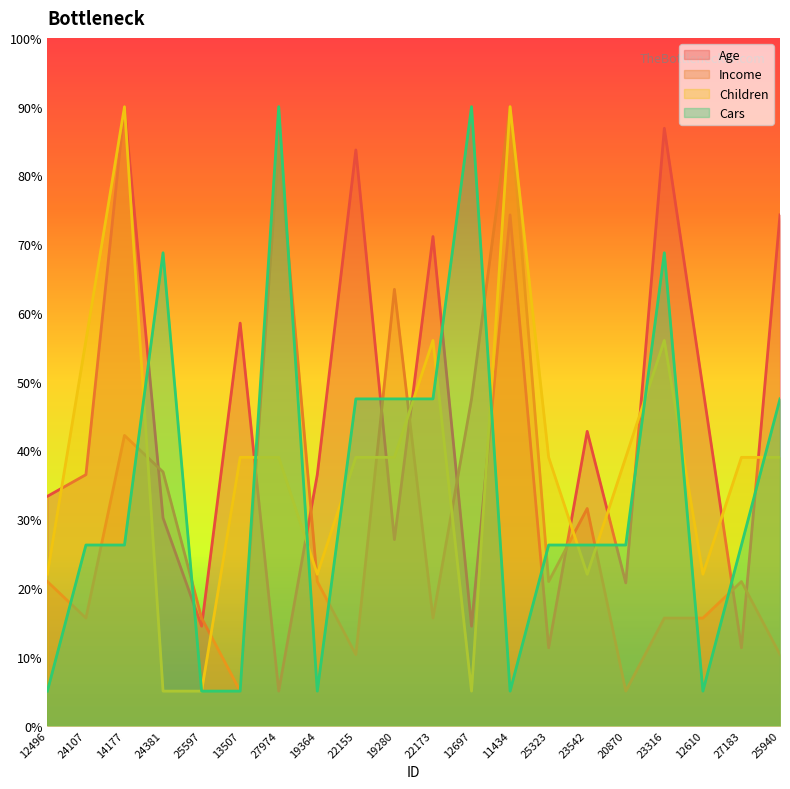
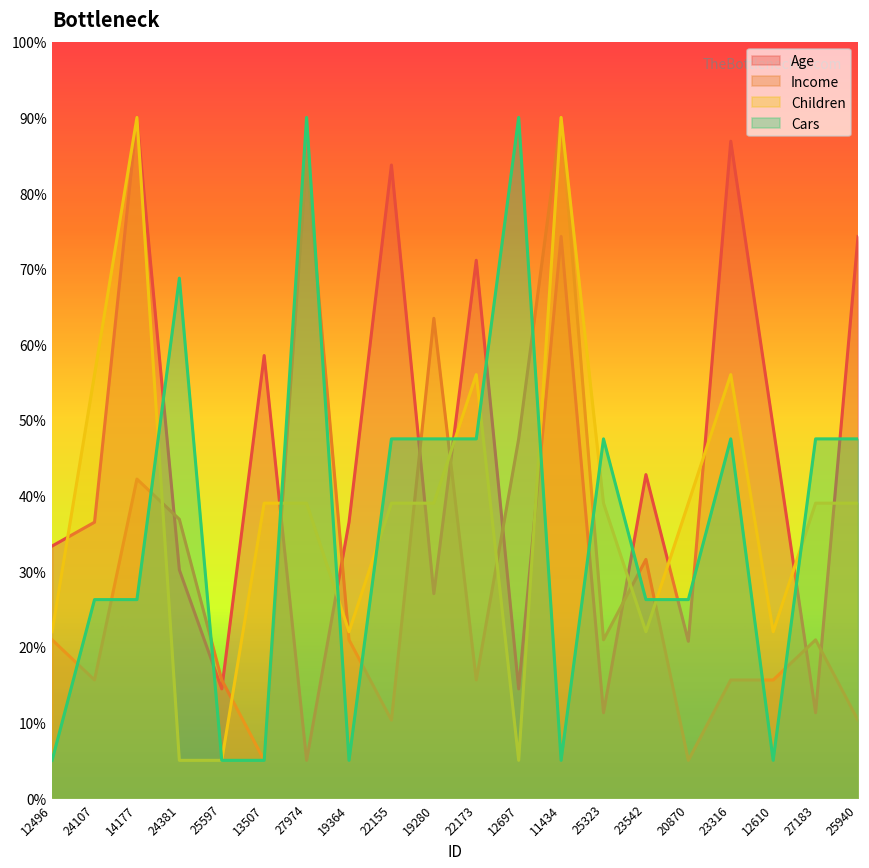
  {
    "Cars": {
      "12496": "5%",
      "24107": "26%",
      "14177": "26%",
      "24381": "69%",
      "27974": "90%",
      "19364": "5%",
      "22155": "47%",
      "19280": "47%",
      "22173": "47%",
      "12697": "90%",
      "11434": "5%",
-     "25323": "26%",
+     "25323": "47%",
      "23542": "26%",
      "20870": "26%",
-     "23316": "69%",
+     "23316": "47%",
      "12610": "5%",
-     "27183": "26%",
+     "27183": "47%",
      "25940": "47%"
    }
  }
